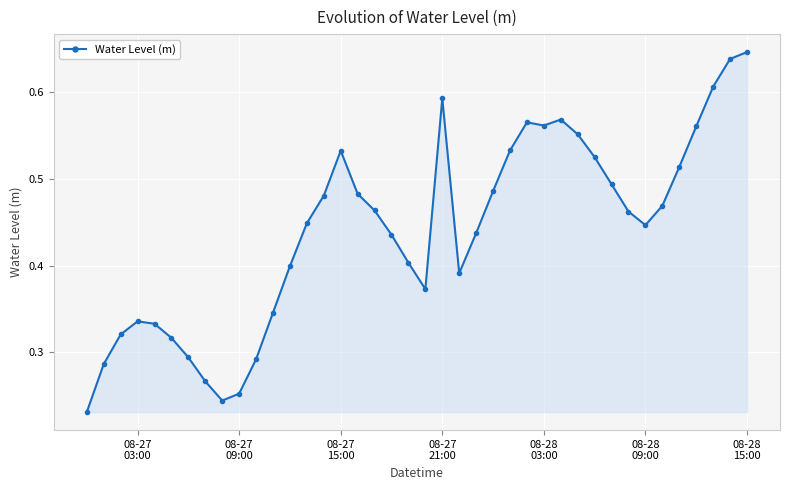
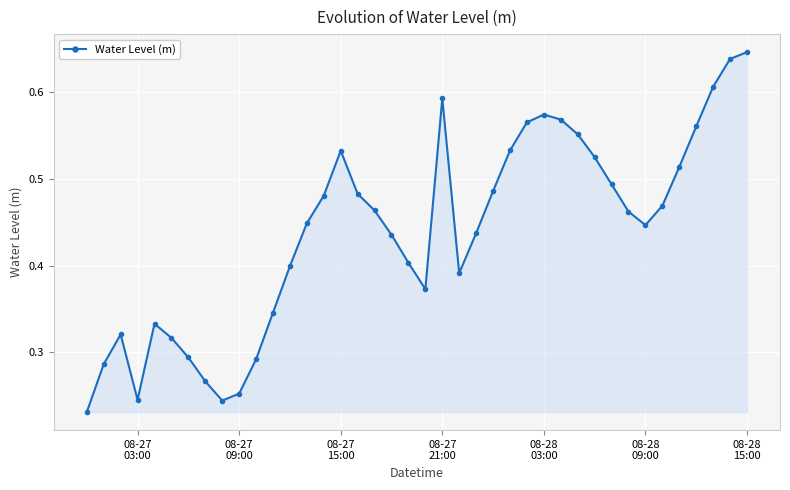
  {
-   "08-27 03:00": 0.34,
+   "08-27 03:00": 0.25,
    "08-27 09:00": 0.25,
    "08-27 15:00": 0.53,
    "08-27 21:00": 0.59,
-   "08-28 03:00": 0.56,
+   "08-28 03:00": 0.57,
    "08-28 09:00": 0.45,
    "08-28 15:00": 0.65
  }
